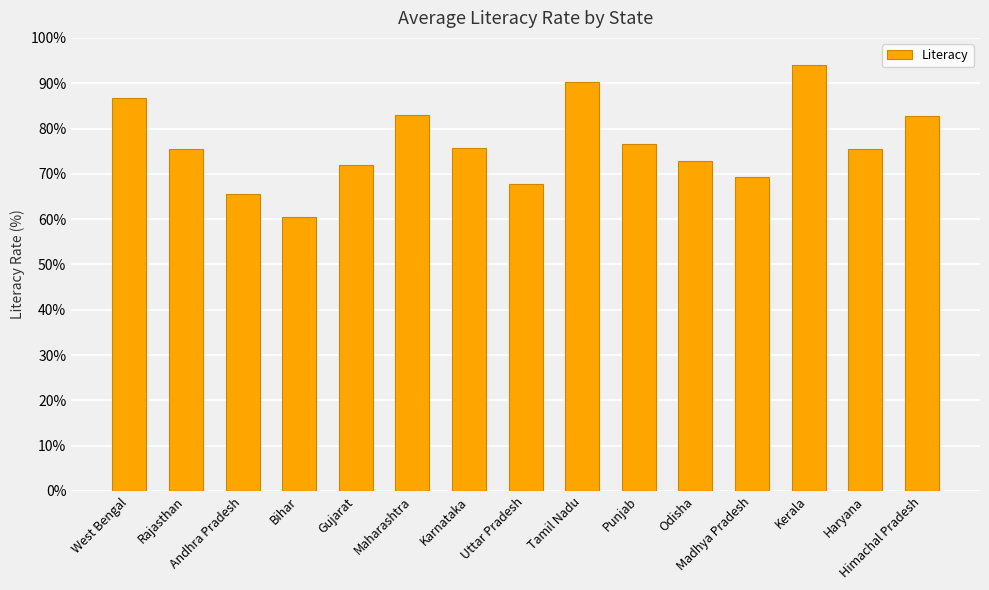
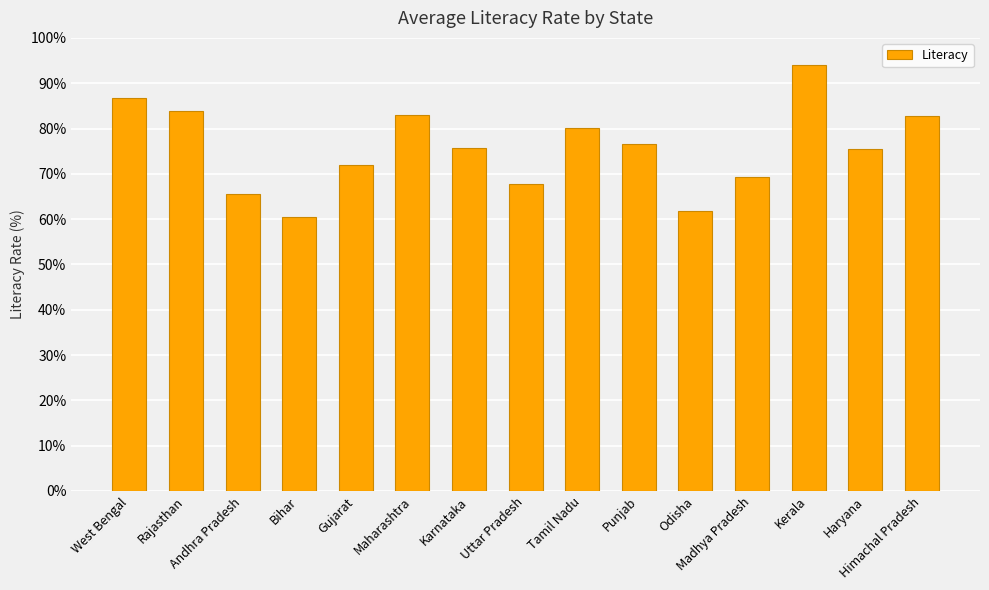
  {
    "West Bengal": "87%",
-   "Rajasthan": "76%",
+   "Rajasthan": "84%",
    "Andhra Pradesh": "66%",
    "Bihar": "61%",
    "Gujarat": "72%",
    "Maharashtra": "83%",
    "Karnataka": "76%",
    "Uttar Pradesh": "68%",
-   "Tamil Nadu": "90%",
+   "Tamil Nadu": "80%",
    "Punjab": "77%",
-   "Odisha": "73%",
+   "Odisha": "62%",
    "Madhya Pradesh": "69%",
    "Kerala": "94%",
    "Haryana": "76%",
    "Himachal Pradesh": "83%"
  }
